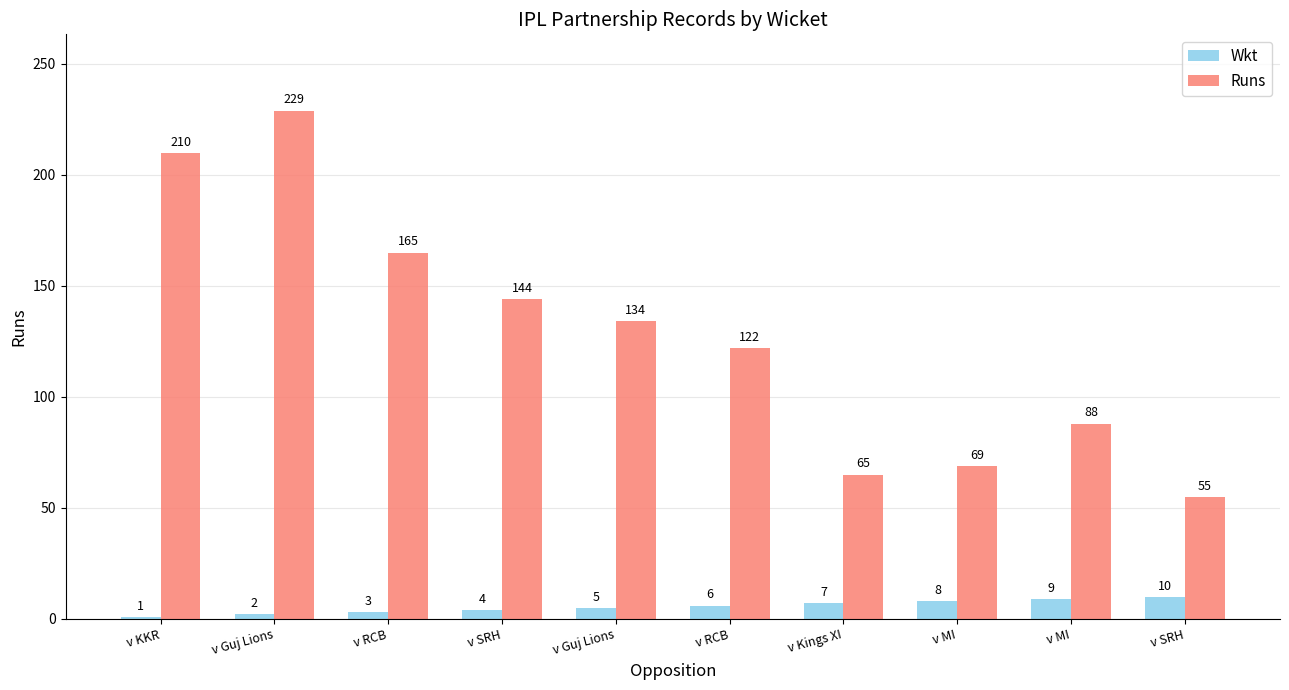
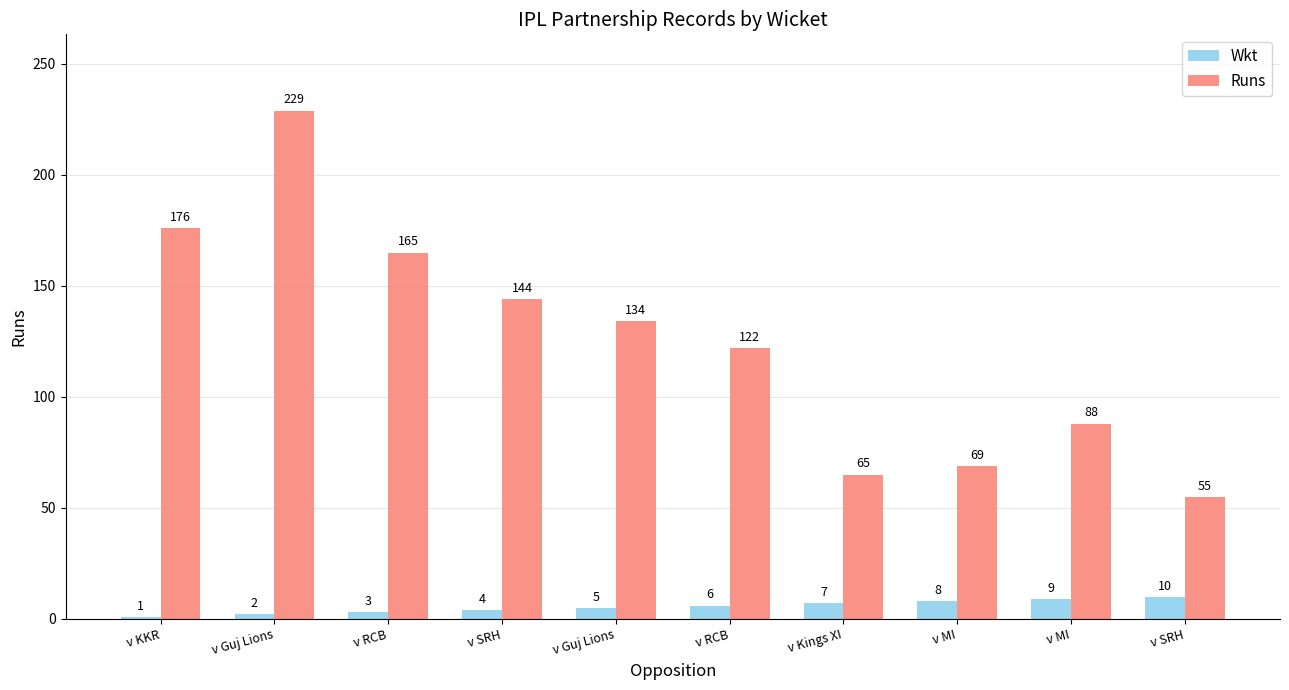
  {
    "Wkt": {
      "v KKR": 1,
      "v Kings XI": 7
    },
    "Runs": {
-     "v KKR": 210,
+     "v KKR": 176,
      "v Kings XI": 65
    }
  }
